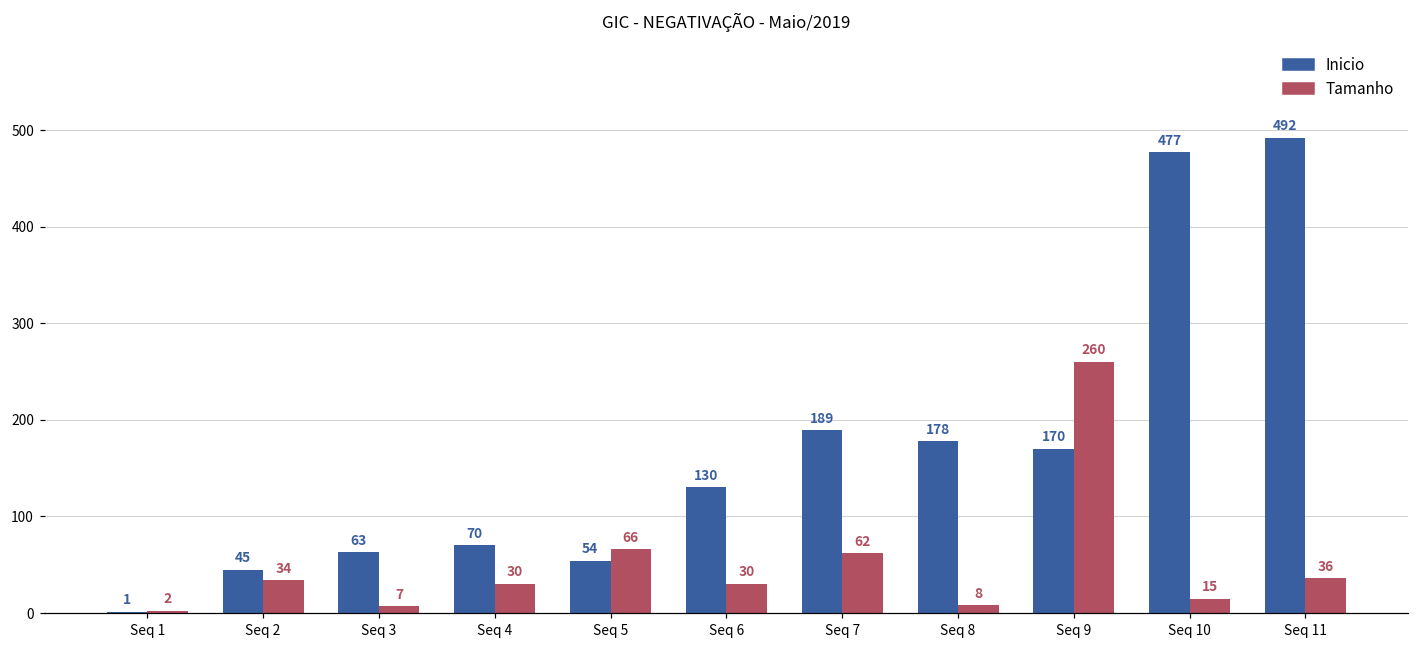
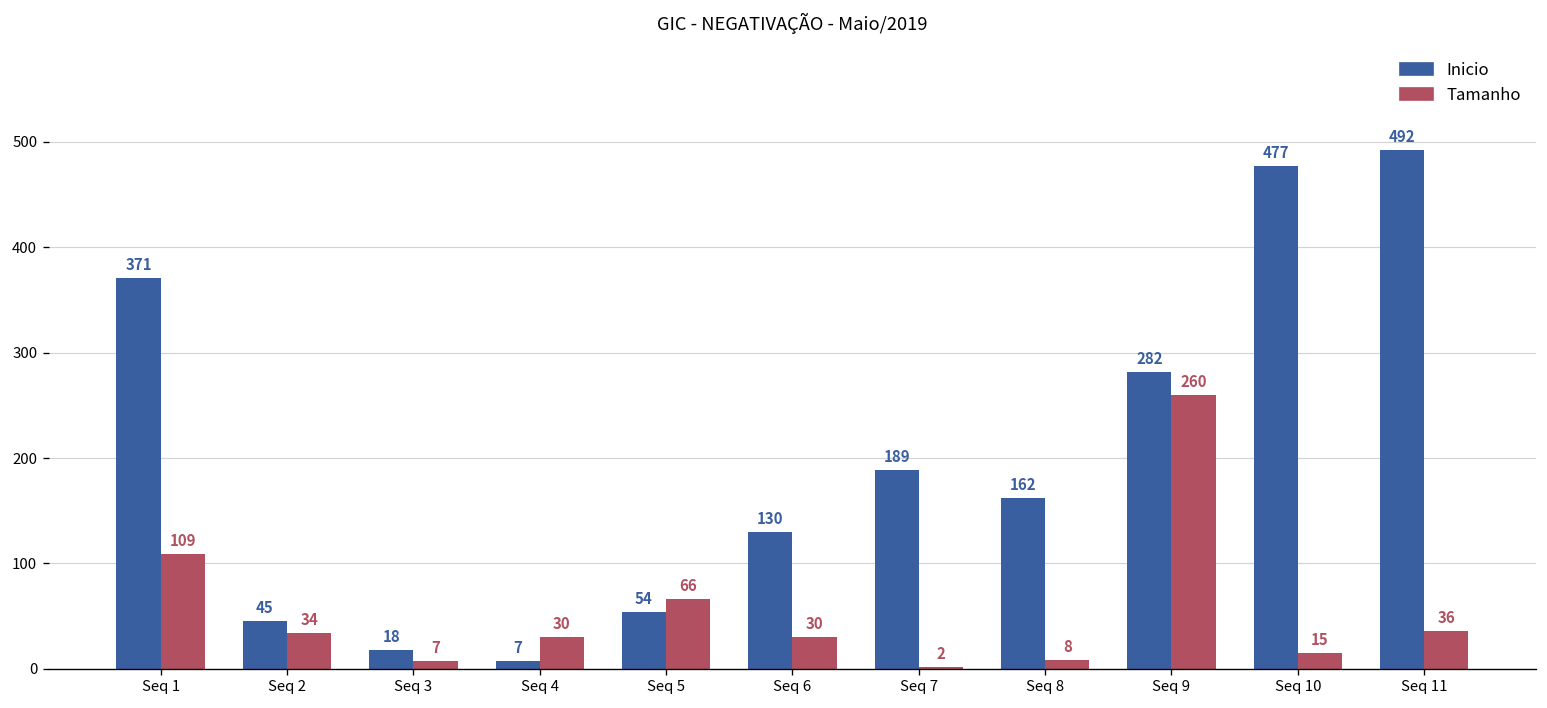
  {
    "Inicio": {
-     "Seq 1": 1,
+     "Seq 1": 371,
      "Seq 2": 45,
-     "Seq 3": 63,
-     "Seq 4": 70,
+     "Seq 3": 18,
+     "Seq 4": 7,
      "Seq 5": 54,
      "Seq 6": 130,
      "Seq 7": 189,
-     "Seq 8": 178,
-     "Seq 9": 170,
+     "Seq 8": 162,
+     "Seq 9": 282,
      "Seq 10": 477,
      "Seq 11": 492
    },
    "Tamanho": {
-     "Seq 1": 2,
+     "Seq 1": 109,
      "Seq 2": 34,
      "Seq 3": 7,
      "Seq 4": 30,
      "Seq 5": 66,
      "Seq 6": 30,
-     "Seq 7": 62,
+     "Seq 7": 2,
      "Seq 8": 8,
      "Seq 9": 260,
      "Seq 10": 15,
      "Seq 11": 36
    }
  }
